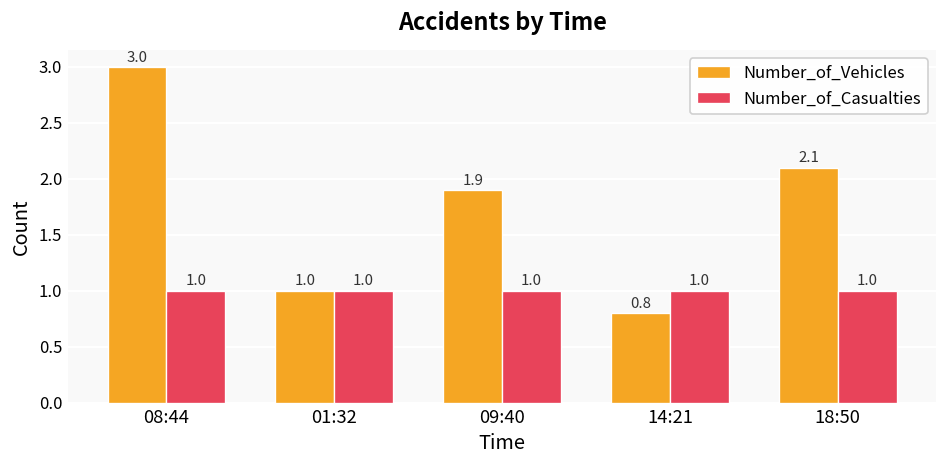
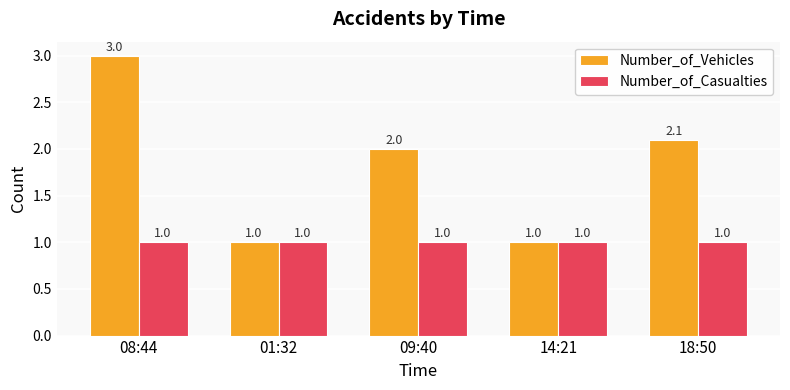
  {
    "Number_of_Vehicles": {
      "08:44": 3.0,
      "01:32": 1.0,
-     "09:40": 1.9,
-     "14:21": 0.8,
+     "09:40": 2.0,
+     "14:21": 1.0,
      "18:50": 2.1
    },
    "Number_of_Casualties": {
      "08:44": 1.0,
      "01:32": 1.0,
      "09:40": 1.0,
      "14:21": 1.0,
      "18:50": 1.0
    }
  }
